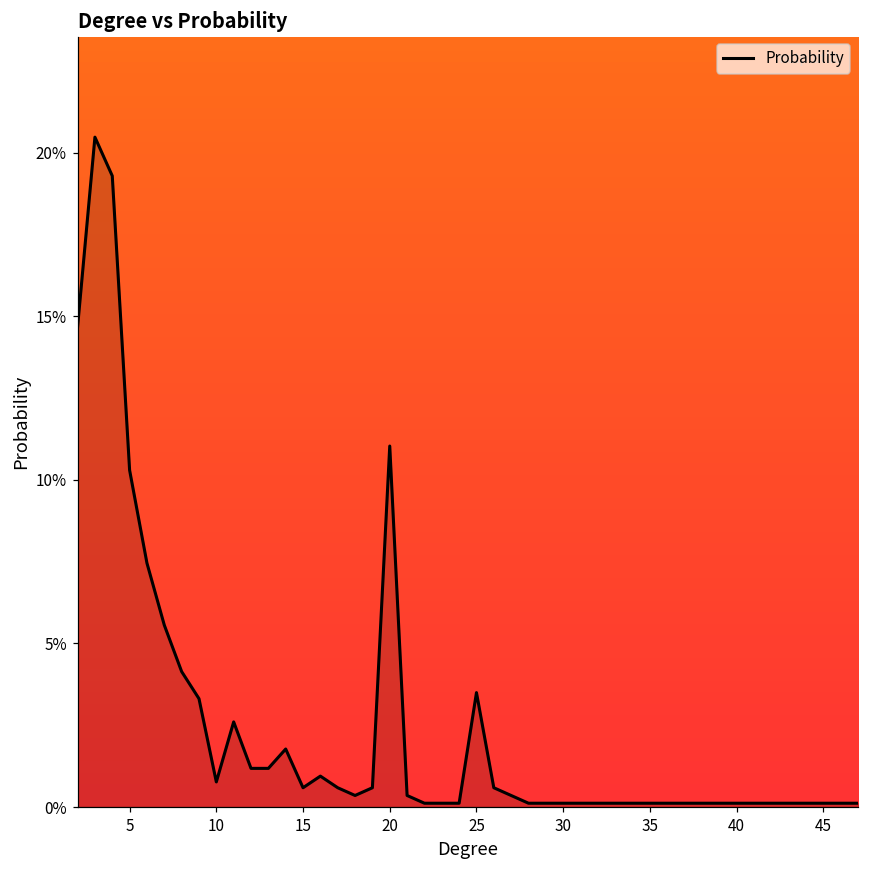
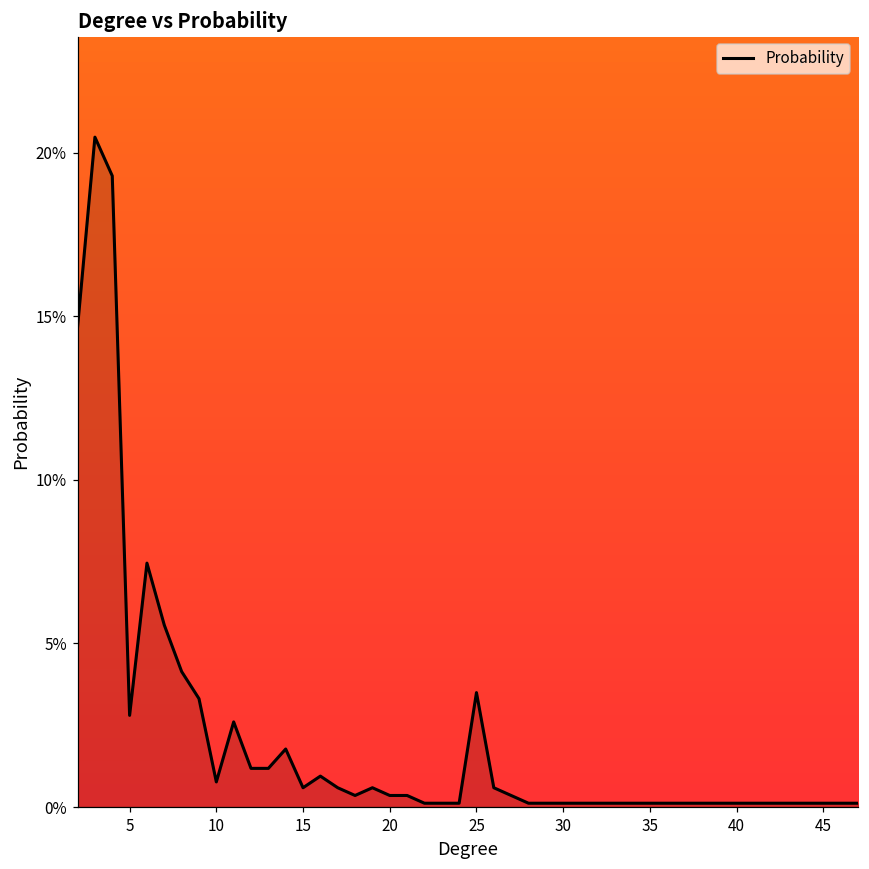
  {
-   "5": "10.3%",
+   "5": "2.8%",
    "10": "0.8%",
    "15": "0.6%",
-   "20": "11.0%",
+   "20": "0.4%",
    "25": "3.5%",
    "35": "0.1%"
  }
